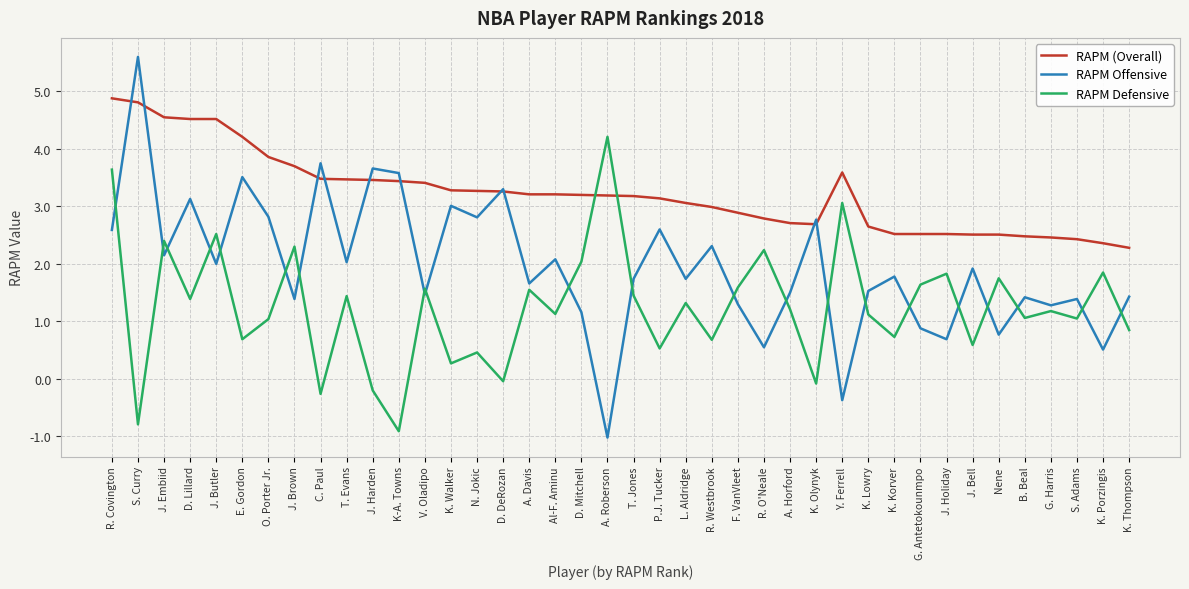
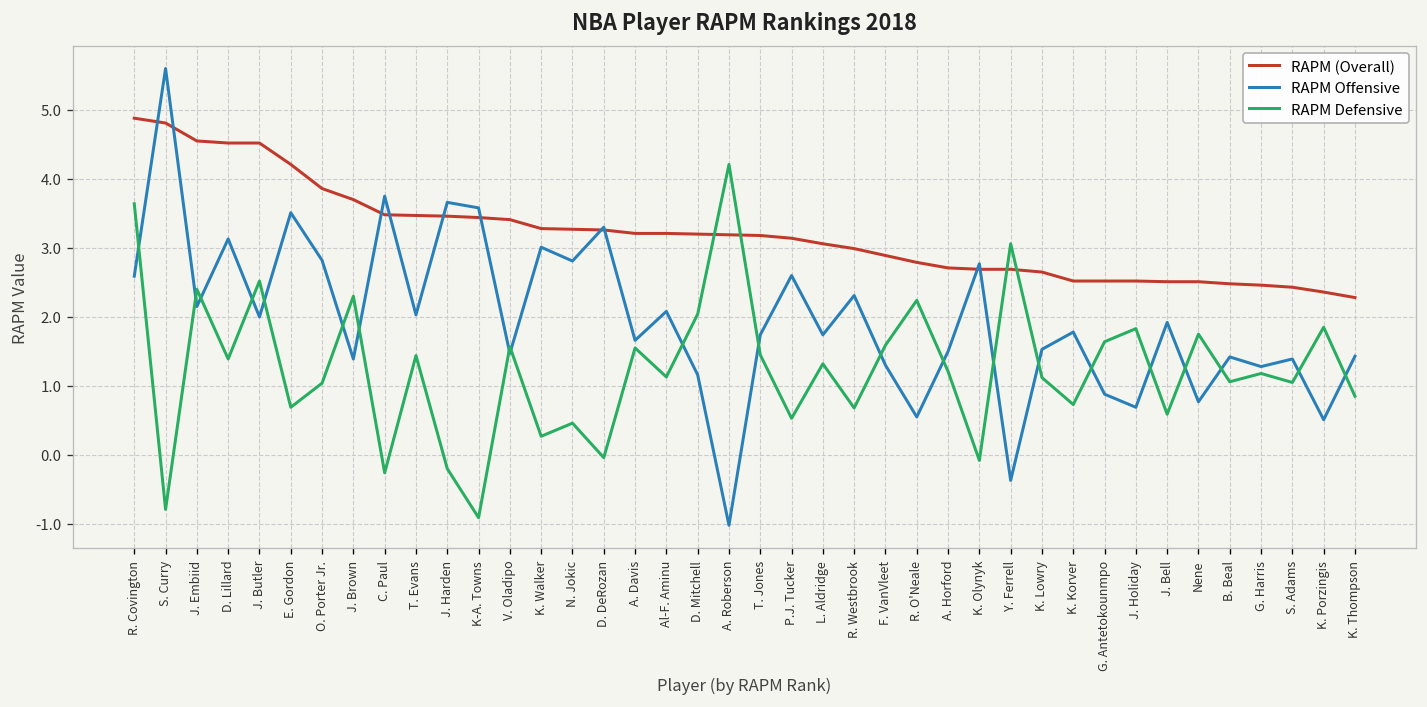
  {
    "RAPM (Overall)": {
      "R. Covington": 4.9,
      "S. Curry": 4.8,
      "J. Embiid": 4.6,
      "D. Lillard": 4.5,
      "J. Butler": 4.5,
      "E. Gordon": 4.2,
      "O. Porter Jr.": 3.9,
      "J. Brown": 3.7,
      "C. Paul": 3.5,
      "T. Evans": 3.5,
      "J. Harden": 3.5,
      "K-A. Towns": 3.4,
      "V. Oladipo": 3.4,
      "K. Walker": 3.3,
      "N. Jokic": 3.3,
      "A. Davis": 3.2,
      "Al-F. Aminu": 3.2,
      "D. Mitchell": 3.2,
      "A. Roberson": 3.2,
      "T. Jones": 3.2,
      "P.J. Tucker": 3.1,
      "L. Aldridge": 3.1,
      "R. Westbrook": 3.0,
      "F. VanVleet": 2.9,
      "R. O'Neale": 2.8,
      "A. Horford": 2.7,
      "K. Olynyk": 2.7,
-     "Y. Ferrell": 3.6,
+     "Y. Ferrell": 2.7,
      "K. Lowry": 2.7,
      "K. Korver": 2.5,
      "G. Antetokounmpo": 2.5,
      "J. Holiday": 2.5,
      "J. Bell": 2.5,
      "Nene": 2.5,
      "B. Beal": 2.5,
      "G. Harris": 2.5,
      "S. Adams": 2.4,
      "K. Porzingis": 2.4,
      "K. Thompson": 2.3
    },
    "RAPM Offensive": {
      "R. Covington": 2.6,
      "S. Curry": 5.6,
      "J. Embiid": 2.2,
      "D. Lillard": 3.1,
      "J. Butler": 2.0,
      "E. Gordon": 3.5,
      "O. Porter Jr.": 2.8,
      "J. Brown": 1.4,
      "C. Paul": 3.8,
      "T. Evans": 2.0,
      "J. Harden": 3.7,
      "K-A. Towns": 3.6,
      "V. Oladipo": 1.5,
      "K. Walker": 3.0,
      "N. Jokic": 2.8,
      "A. Davis": 1.7,
      "Al-F. Aminu": 2.1,
      "D. Mitchell": 1.2,
      "A. Roberson": -1.0,
      "T. Jones": 1.7,
      "P.J. Tucker": 2.6,
      "L. Aldridge": 1.7,
      "R. Westbrook": 2.3,
      "F. VanVleet": 1.3,
      "R. O'Neale": 0.6,
      "A. Horford": 1.5,
      "K. Olynyk": 2.8,
      "Y. Ferrell": -0.4,
      "K. Lowry": 1.5,
      "K. Korver": 1.8,
      "G. Antetokounmpo": 0.9,
      "J. Holiday": 0.7,
      "J. Bell": 1.9,
      "Nene": 0.8,
      "B. Beal": 1.4,
      "G. Harris": 1.3,
      "S. Adams": 1.4,
      "K. Porzingis": 0.5,
      "K. Thompson": 1.4
    },
    "RAPM Defensive": {
      "R. Covington": 3.6,
      "S. Curry": -0.8,
      "J. Embiid": 2.4,
      "D. Lillard": 1.4,
      "J. Butler": 2.5,
      "E. Gordon": 0.7,
      "O. Porter Jr.": 1.0,
      "J. Brown": 2.3,
      "C. Paul": -0.3,
      "T. Evans": 1.4,
      "J. Harden": -0.2,
      "K-A. Towns": -0.9,
      "V. Oladipo": 1.6,
      "K. Walker": 0.3,
      "N. Jokic": 0.5,
      "D. DeRozan": 0.0,
      "A. Davis": 1.6,
      "Al-F. Aminu": 1.1,
      "D. Mitchell": 2.0,
      "A. Roberson": 4.2,
      "T. Jones": 1.5,
      "P.J. Tucker": 0.5,
      "L. Aldridge": 1.3,
      "R. Westbrook": 0.7,
      "F. VanVleet": 1.6,
      "R. O'Neale": 2.2,
      "A. Horford": 1.2,
      "K. Olynyk": -0.1,
      "Y. Ferrell": 3.1,
      "K. Lowry": 1.1,
      "K. Korver": 0.7,
      "G. Antetokounmpo": 1.6,
      "J. Holiday": 1.8,
      "J. Bell": 0.6,
      "Nene": 1.8,
      "B. Beal": 1.1,
      "G. Harris": 1.2,
      "S. Adams": 1.1,
      "K. Porzingis": 1.9,
      "K. Thompson": 0.9
    }
  }
